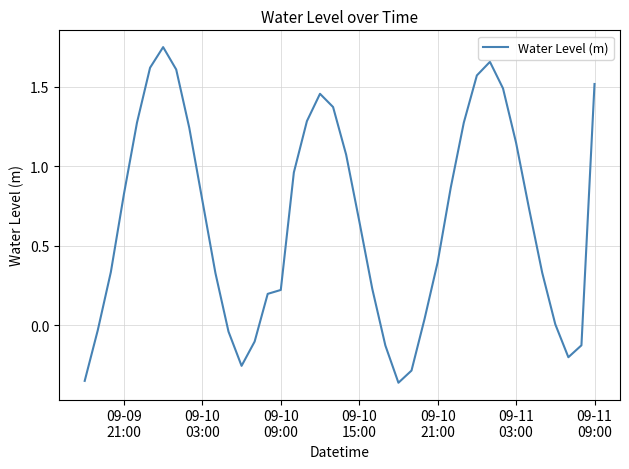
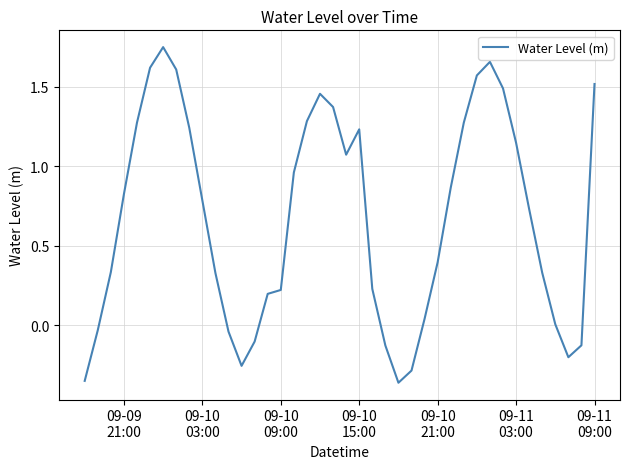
  {
    "09-09 21:00": 0.82,
    "09-10 03:00": 0.78,
    "09-10 09:00": 0.22,
-   "09-10 15:00": 0.66,
+   "09-10 15:00": 1.23,
    "09-10 21:00": 0.40,
    "09-11 03:00": 1.15,
    "09-11 09:00": 1.52
  }
